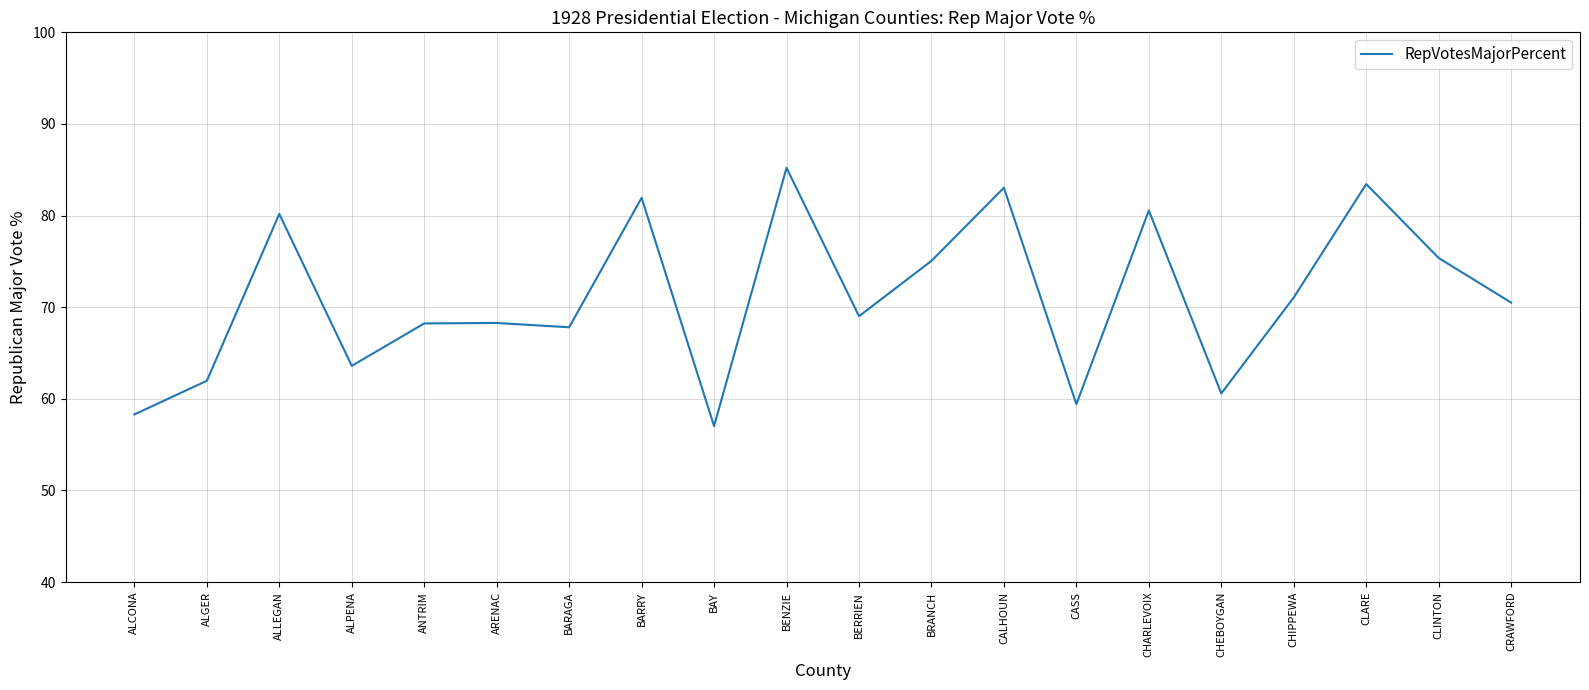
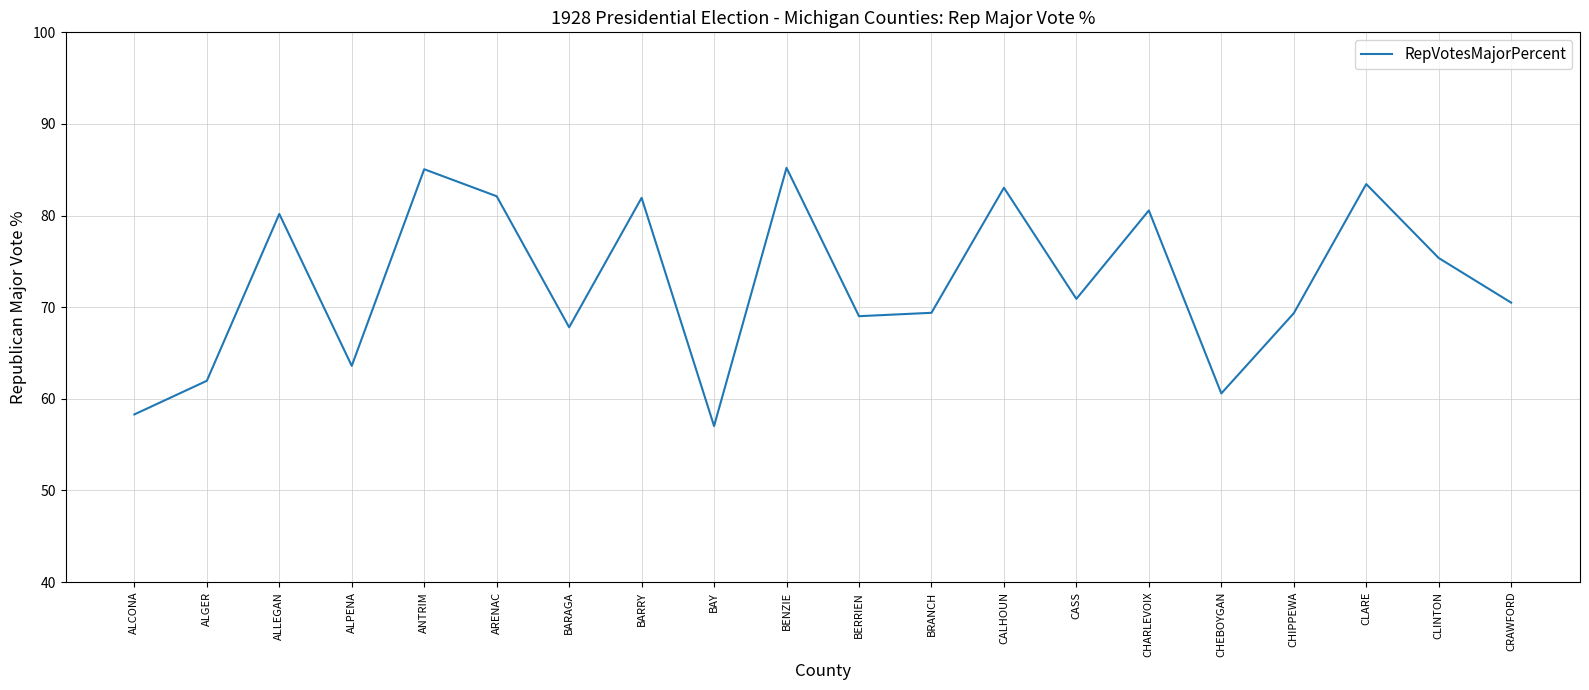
  {
    "ALCONA": 58,
    "ALGER": 62,
    "ALLEGAN": 80,
    "ALPENA": 64,
-   "ANTRIM": 68,
-   "ARENAC": 68,
+   "ANTRIM": 85,
+   "ARENAC": 82,
    "BARAGA": 68,
    "BARRY": 82,
    "BAY": 57,
    "BENZIE": 85,
    "BERRIEN": 69,
-   "BRANCH": 75,
+   "BRANCH": 69,
    "CALHOUN": 83,
-   "CASS": 59,
+   "CASS": 71,
    "CHARLEVOIX": 81,
    "CHEBOYGAN": 61,
-   "CHIPPEWA": 71,
+   "CHIPPEWA": 69,
    "CLARE": 83,
    "CLINTON": 75,
    "CRAWFORD": 71
  }
